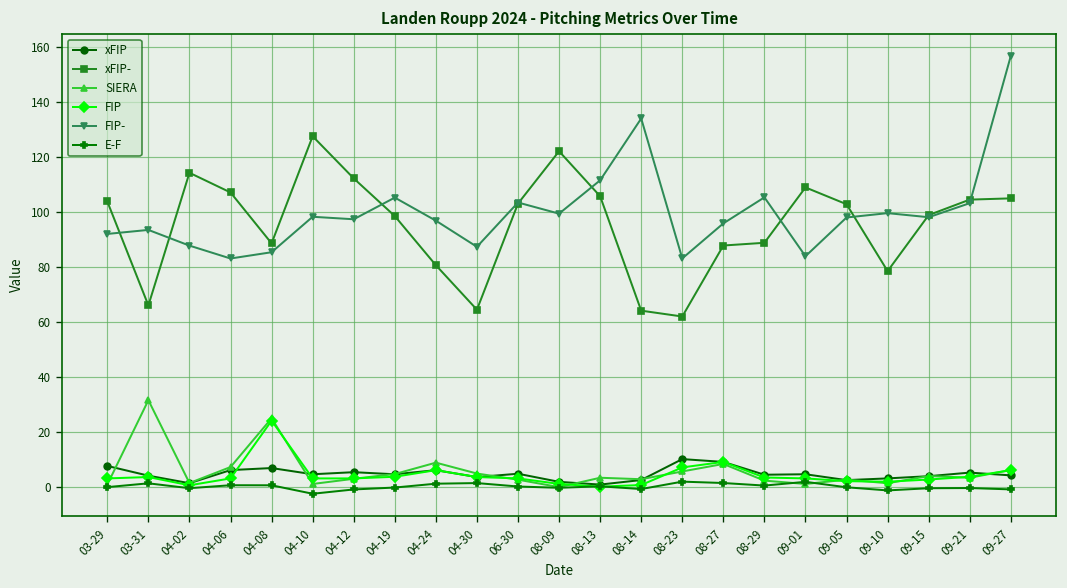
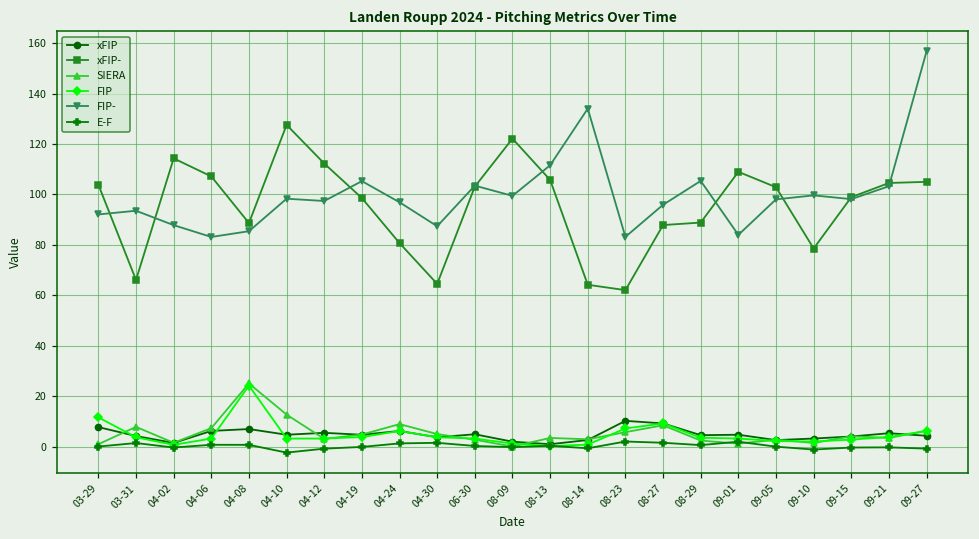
  {
    "SIERA": {
-     "03-31": 32,
-     "04-10": 1,
+     "03-31": 8,
+     "04-10": 13,
      "04-24": 9,
      "04-30": 5,
      "08-13": 3,
      "08-23": 6,
      "08-29": 2
    },
    "FIP": {
-     "03-29": 3,
+     "03-29": 12,
      "04-06": 3,
      "04-10": 3,
      "08-14": 1,
      "08-23": 7,
      "09-01": 3,
      "09-15": 3
    }
  }
